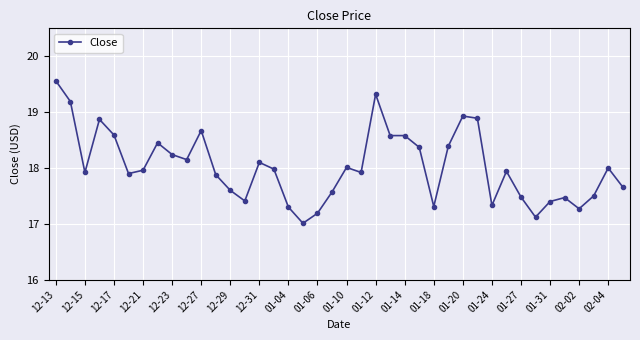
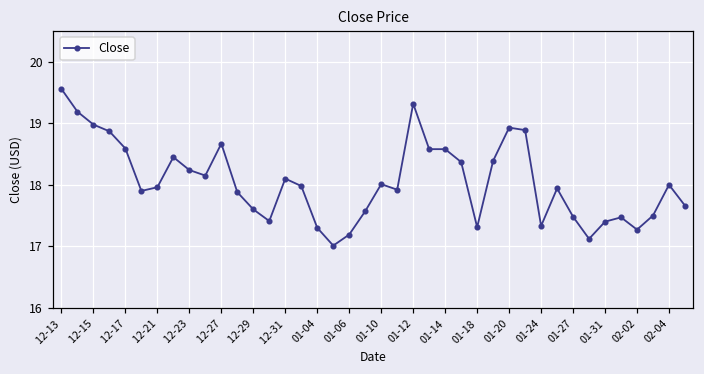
  {
    "12-13": 19.6,
-   "12-15": 17.9,
+   "12-15": 19.0,
    "12-17": 18.6,
    "12-21": 18.0,
    "12-23": 18.2,
    "12-27": 18.7,
    "12-29": 17.6,
    "12-31": 18.1,
    "01-04": 17.3,
    "01-06": 17.2,
    "01-10": 18.0,
    "01-12": 19.3,
    "01-14": 18.6,
    "01-18": 17.3,
    "01-20": 18.9,
    "01-24": 17.3,
    "01-27": 17.5,
    "01-31": 17.4,
    "02-02": 17.3,
    "02-04": 18.0
  }
